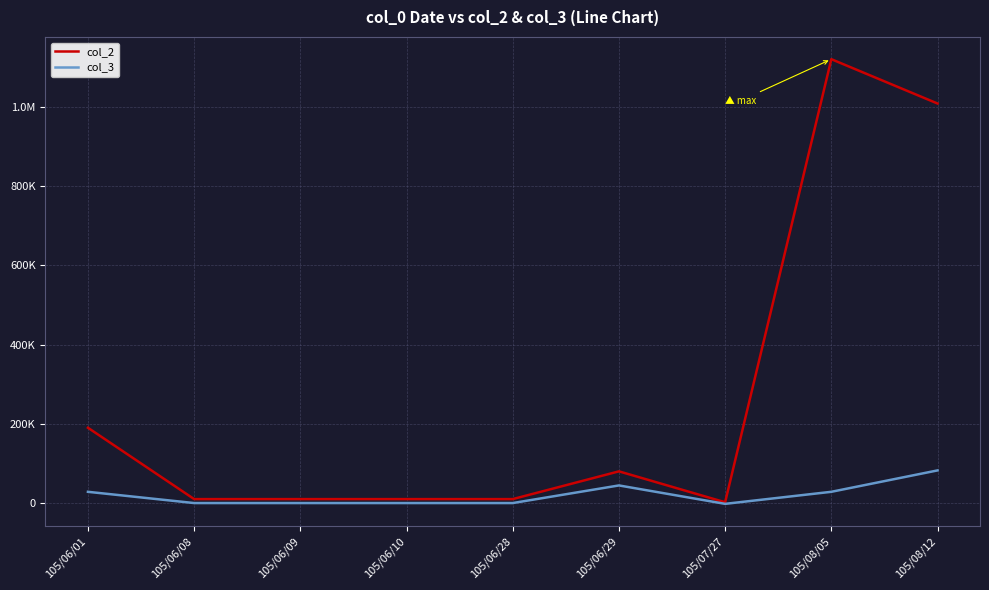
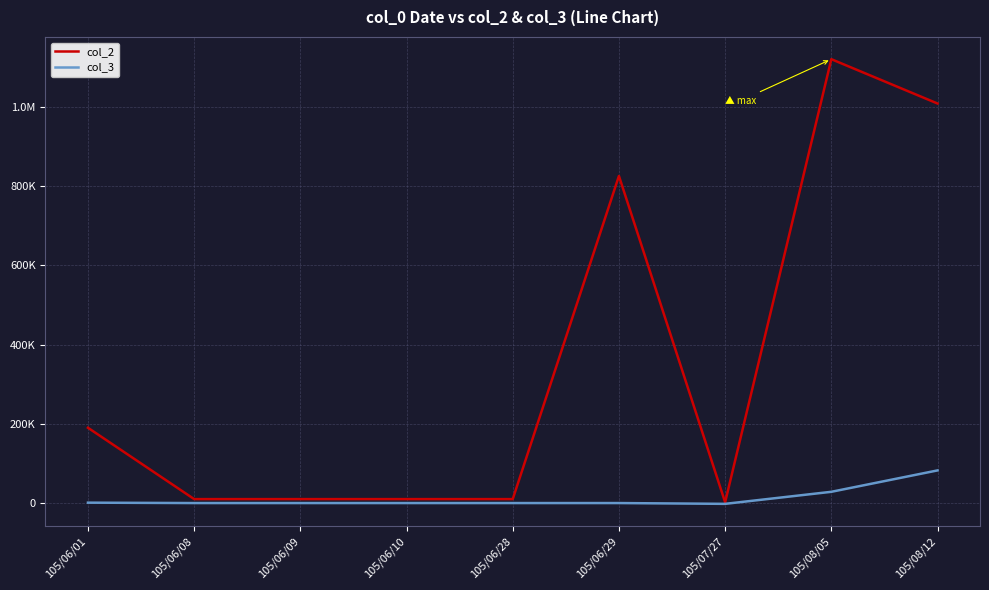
  {
    "col_2": {
      "105/06/01": 190000,
      "105/06/08": 10000,
      "105/06/09": 10000,
      "105/06/10": 10000,
      "105/06/28": 10000,
-     "105/06/29": 80000,
+     "105/06/29": 830000,
      "105/08/05": 1120000,
      "105/08/12": 1010000
    },
    "col_3": {
-     "105/06/01": 30000,
+     "105/06/01": 0,
      "105/06/08": 0,
      "105/06/09": 0,
      "105/06/10": 0,
      "105/06/28": 0,
-     "105/06/29": 40000,
+     "105/06/29": 0,
      "105/08/05": 30000,
      "105/08/12": 80000
    }
  }
